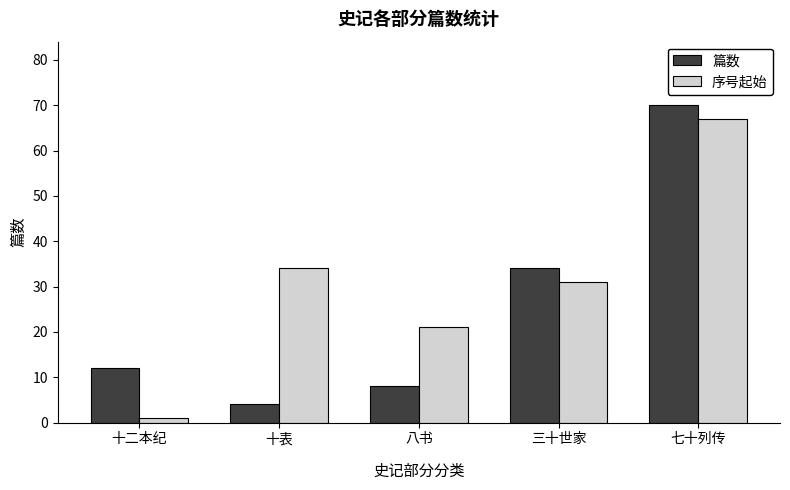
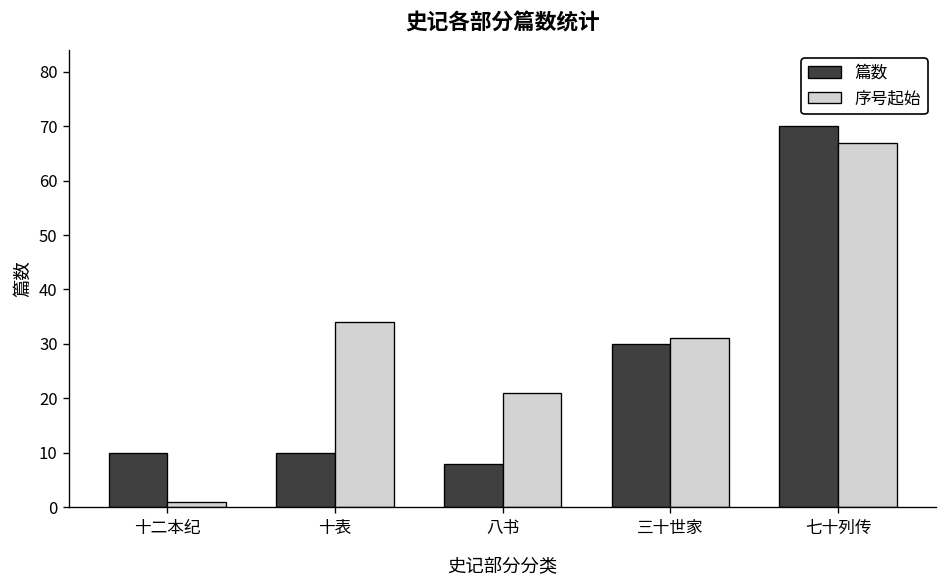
  {
    "篇数": {
-     "十二本纪": 12,
-     "十表": 4,
+     "十二本纪": 10,
+     "十表": 10,
      "八书": 8,
-     "三十世家": 34,
+     "三十世家": 30,
      "七十列传": 70
    },
    "序号起始": {
      "十二本纪": 1,
      "十表": 34,
      "八书": 21,
      "三十世家": 31,
      "七十列传": 67
    }
  }
